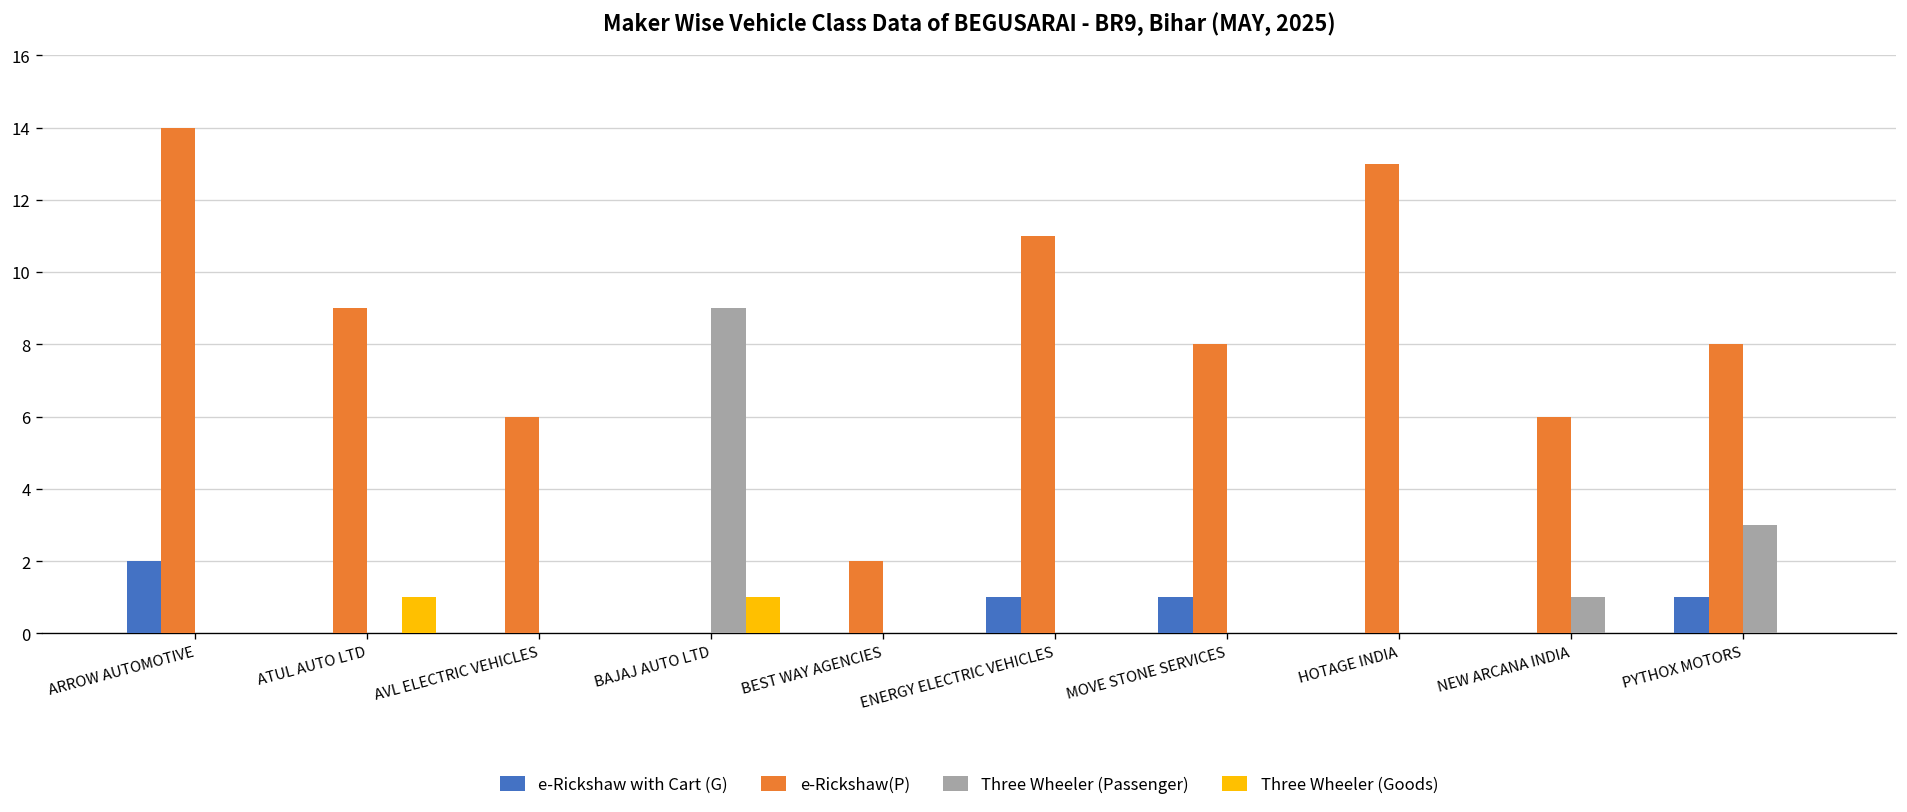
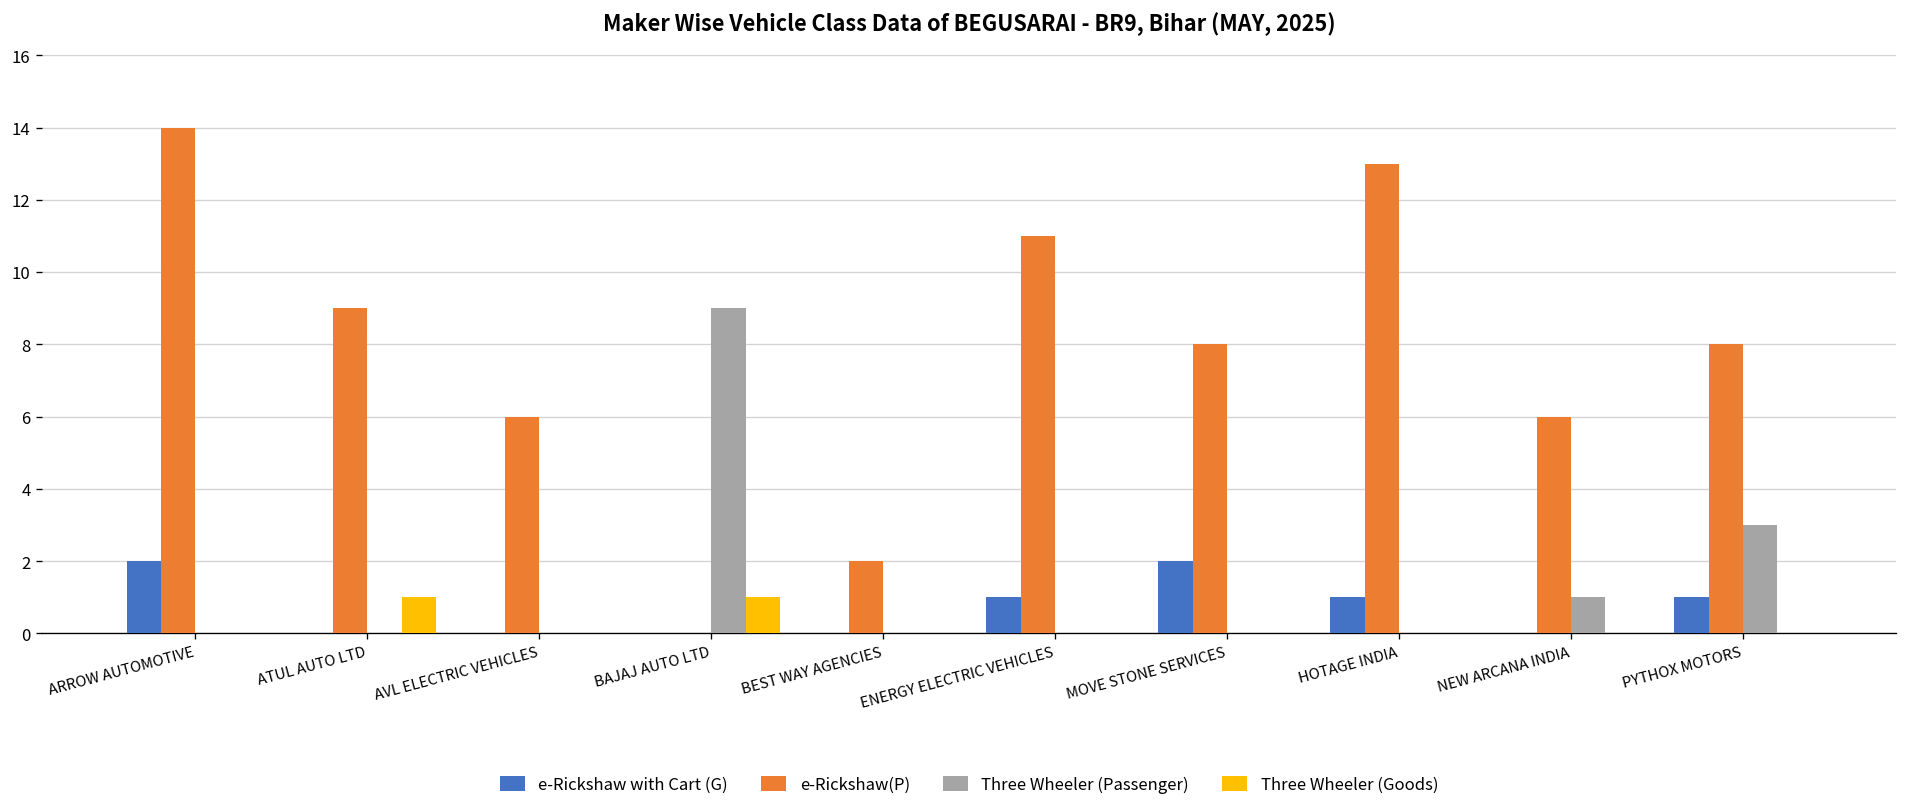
  {
    "e-Rickshaw with Cart (G)": {
      "ARROW AUTOMOTIVE": 2,
      "ATUL AUTO LTD": 0,
      "AVL ELECTRIC VEHICLES": 0,
      "BAJAJ AUTO LTD": 0,
      "BEST WAY AGENCIES": 0,
      "ENERGY ELECTRIC VEHICLES": 1,
-     "MOVE STONE SERVICES": 1,
-     "HOTAGE INDIA": 0,
+     "MOVE STONE SERVICES": 2,
+     "HOTAGE INDIA": 1,
      "NEW ARCANA INDIA": 0,
      "PYTHOX MOTORS": 1
    },
    "e-Rickshaw(P)": {
      "ARROW AUTOMOTIVE": 14,
      "ATUL AUTO LTD": 9,
      "AVL ELECTRIC VEHICLES": 6,
      "BAJAJ AUTO LTD": 0,
      "BEST WAY AGENCIES": 2,
      "ENERGY ELECTRIC VEHICLES": 11,
      "MOVE STONE SERVICES": 8,
      "HOTAGE INDIA": 13,
      "NEW ARCANA INDIA": 6,
      "PYTHOX MOTORS": 8
    },
    "Three Wheeler (Passenger)": {
      "ARROW AUTOMOTIVE": 0,
      "ATUL AUTO LTD": 0,
      "AVL ELECTRIC VEHICLES": 0,
      "BAJAJ AUTO LTD": 9,
      "BEST WAY AGENCIES": 0,
      "ENERGY ELECTRIC VEHICLES": 0,
      "MOVE STONE SERVICES": 0,
      "HOTAGE INDIA": 0,
      "NEW ARCANA INDIA": 1,
      "PYTHOX MOTORS": 3
    },
    "Three Wheeler (Goods)": {
      "ARROW AUTOMOTIVE": 0,
      "ATUL AUTO LTD": 1,
      "AVL ELECTRIC VEHICLES": 0,
      "BAJAJ AUTO LTD": 1,
      "BEST WAY AGENCIES": 0,
      "ENERGY ELECTRIC VEHICLES": 0,
      "MOVE STONE SERVICES": 0,
      "HOTAGE INDIA": 0,
      "NEW ARCANA INDIA": 0,
      "PYTHOX MOTORS": 0
    }
  }
